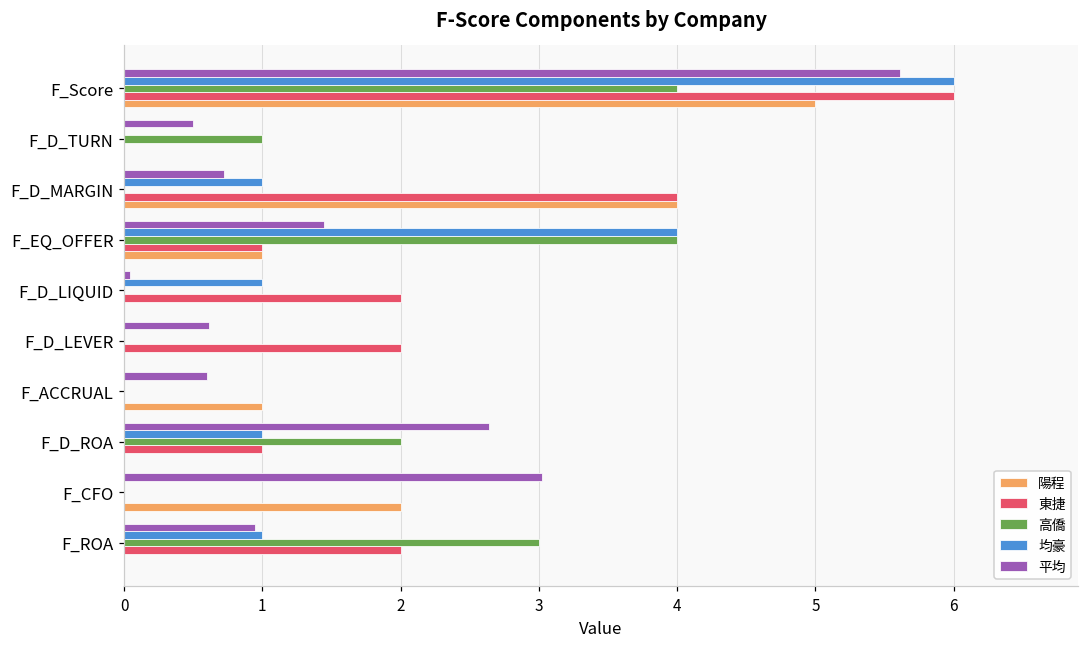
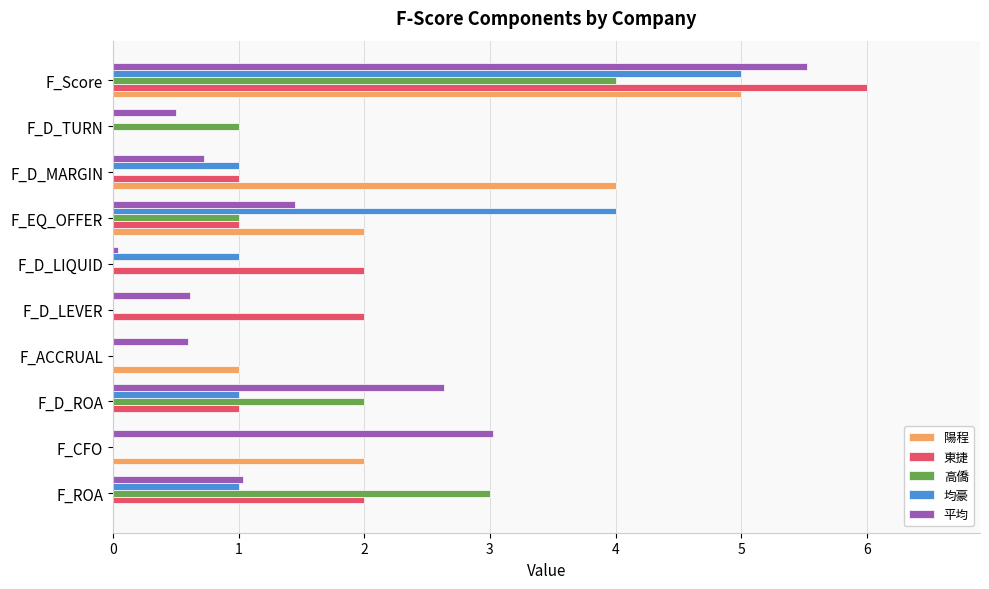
  {
    "陽程": {
      "F_Score": 5,
      "F_D_TURN": 0,
      "F_D_MARGIN": 4,
-     "F_EQ_OFFER": 1,
+     "F_EQ_OFFER": 2,
      "F_D_LIQUID": 0,
      "F_D_LEVER": 0,
      "F_ACCRUAL": 1,
      "F_D_ROA": 0,
      "F_CFO": 2,
      "F_ROA": 0
    },
    "東捷": {
      "F_Score": 6,
      "F_D_TURN": 0,
-     "F_D_MARGIN": 4,
+     "F_D_MARGIN": 1,
      "F_EQ_OFFER": 1,
      "F_D_LIQUID": 2,
      "F_D_LEVER": 2,
      "F_ACCRUAL": 0,
      "F_D_ROA": 1,
      "F_CFO": 0,
      "F_ROA": 2
    },
    "高僑": {
      "F_Score": 4,
      "F_D_TURN": 1,
      "F_D_MARGIN": 0,
-     "F_EQ_OFFER": 4,
+     "F_EQ_OFFER": 1,
      "F_D_LIQUID": 0,
      "F_D_LEVER": 0,
      "F_ACCRUAL": 0,
      "F_D_ROA": 2,
      "F_CFO": 0,
      "F_ROA": 3
    },
    "均豪": {
-     "F_Score": 6,
+     "F_Score": 5,
      "F_D_TURN": 0,
      "F_D_MARGIN": 1,
      "F_EQ_OFFER": 4,
      "F_D_LIQUID": 1,
      "F_D_LEVER": 0,
      "F_ACCRUAL": 0,
      "F_D_ROA": 1,
      "F_CFO": 0,
      "F_ROA": 1
    },
    "平均": {
-     "F_Score": 5.61,
+     "F_Score": 5.52,
      "F_D_TURN": 0.50,
      "F_D_MARGIN": 0.72,
      "F_EQ_OFFER": 1.45,
      "F_D_LIQUID": 0.04,
      "F_D_LEVER": 0.62,
      "F_ACCRUAL": 0.60,
      "F_D_ROA": 2.64,
      "F_CFO": 3.02,
-     "F_ROA": 0.94
+     "F_ROA": 1.04
    }
  }
